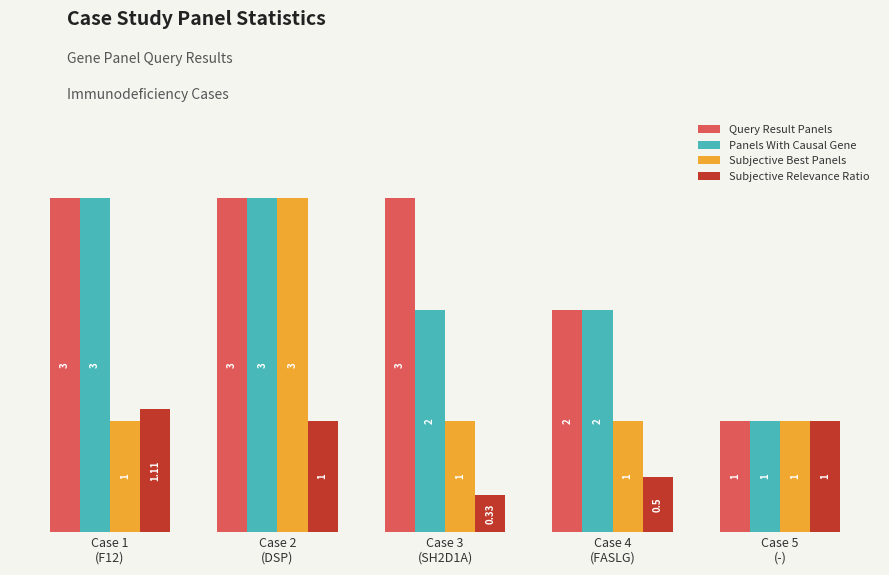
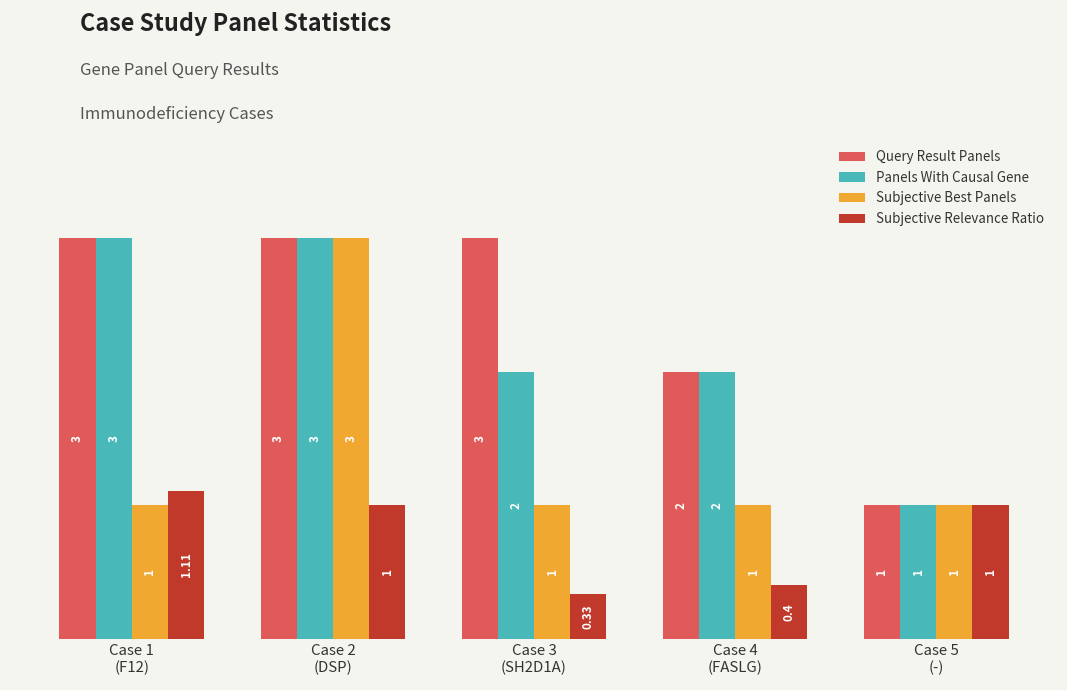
  {
    "Query Result Panels": {
      "Case 1 (F12)": 3,
      "Case 2 (DSP)": 3,
      "Case 3 (SH2D1A)": 3,
      "Case 4 (FASLG)": 2,
      "Case 5 (-)": 1
    },
    "Panels With Causal Gene": {
      "Case 1 (F12)": 3,
      "Case 2 (DSP)": 3,
      "Case 3 (SH2D1A)": 2,
      "Case 4 (FASLG)": 2,
      "Case 5 (-)": 1
    },
    "Subjective Best Panels": {
      "Case 1 (F12)": 1,
      "Case 2 (DSP)": 3,
      "Case 3 (SH2D1A)": 1,
      "Case 4 (FASLG)": 1,
      "Case 5 (-)": 1
    },
    "Subjective Relevance Ratio": {
      "Case 1 (F12)": 1.11,
      "Case 2 (DSP)": 1,
      "Case 3 (SH2D1A)": 0.33,
-     "Case 4 (FASLG)": 0.5,
+     "Case 4 (FASLG)": 0.4,
      "Case 5 (-)": 1
    }
  }
